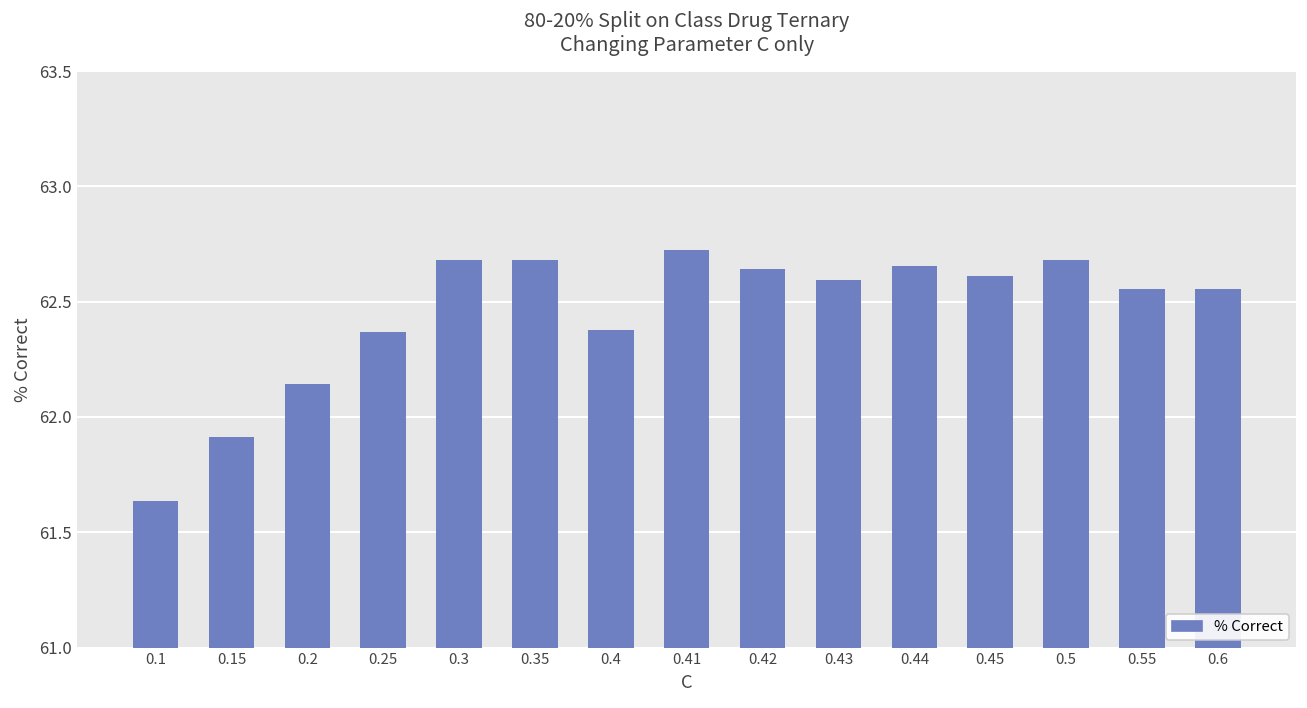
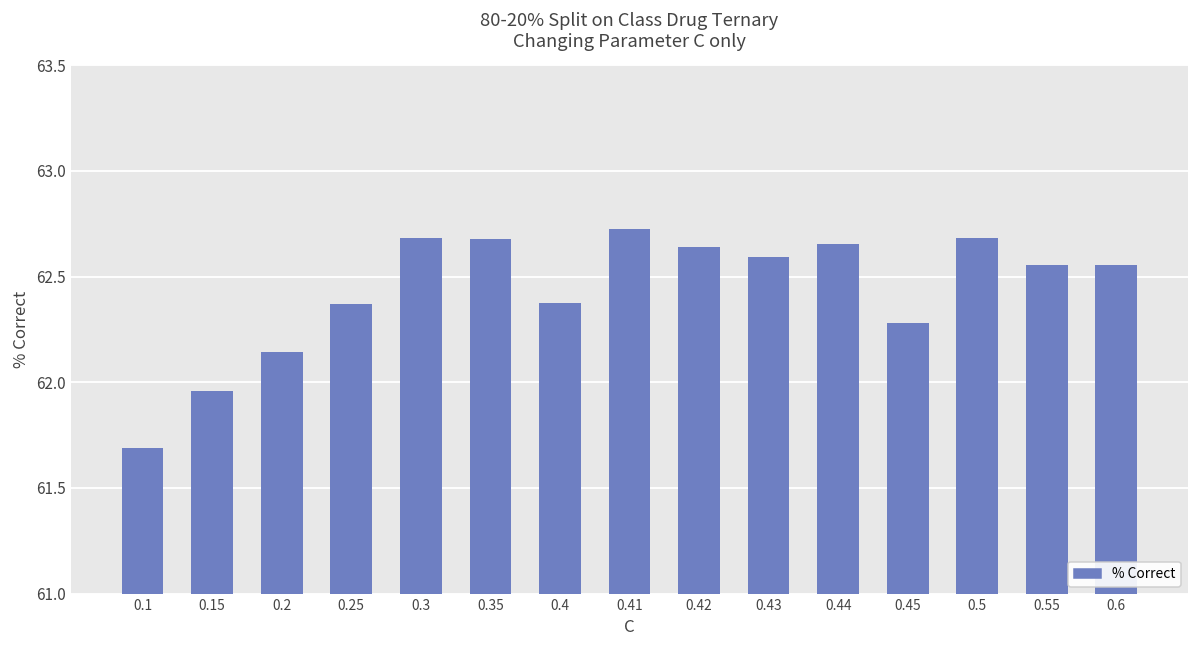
  {
-   "0.1": 61.64,
-   "0.15": 61.91,
+   "0.1": 61.69,
+   "0.15": 61.96,
    "0.2": 62.14,
    "0.25": 62.37,
    "0.3": 62.68,
    "0.35": 62.68,
    "0.4": 62.38,
    "0.41": 62.72,
    "0.42": 62.64,
    "0.43": 62.59,
    "0.44": 62.65,
-   "0.45": 62.61,
+   "0.45": 62.28,
    "0.5": 62.68,
    "0.55": 62.55,
    "0.6": 62.55
  }
